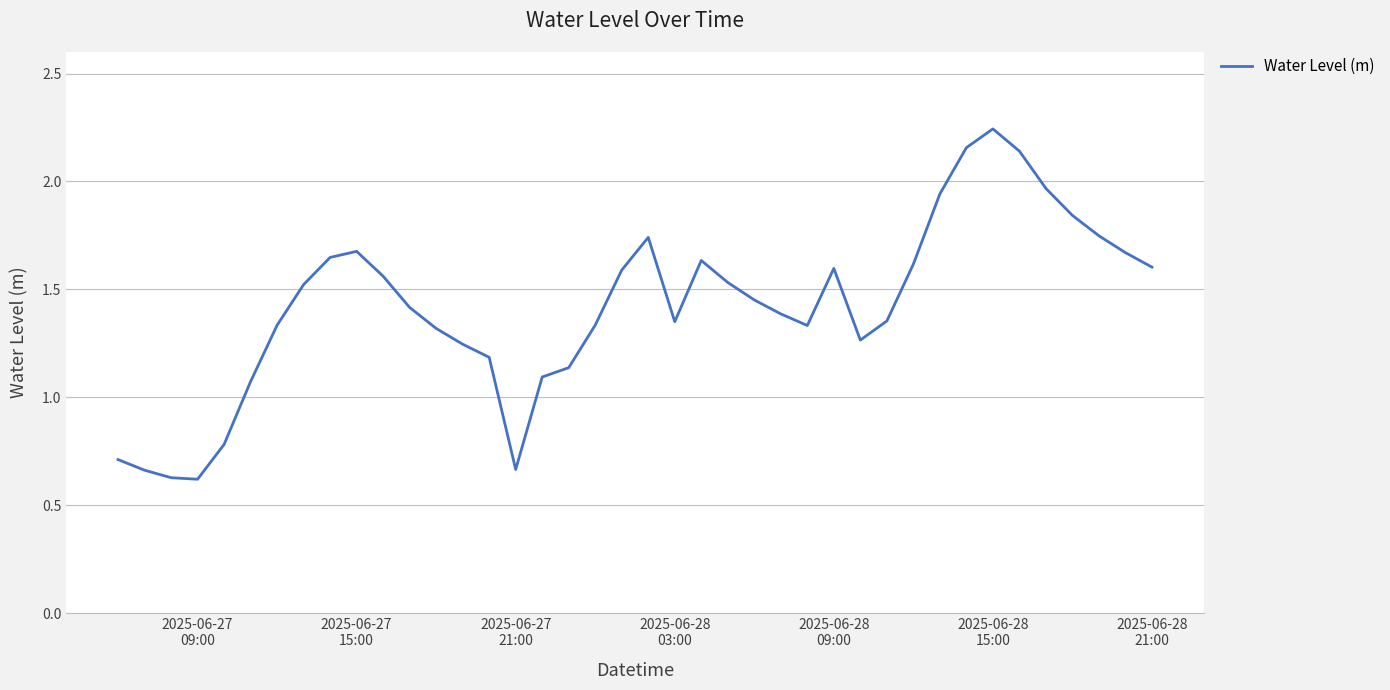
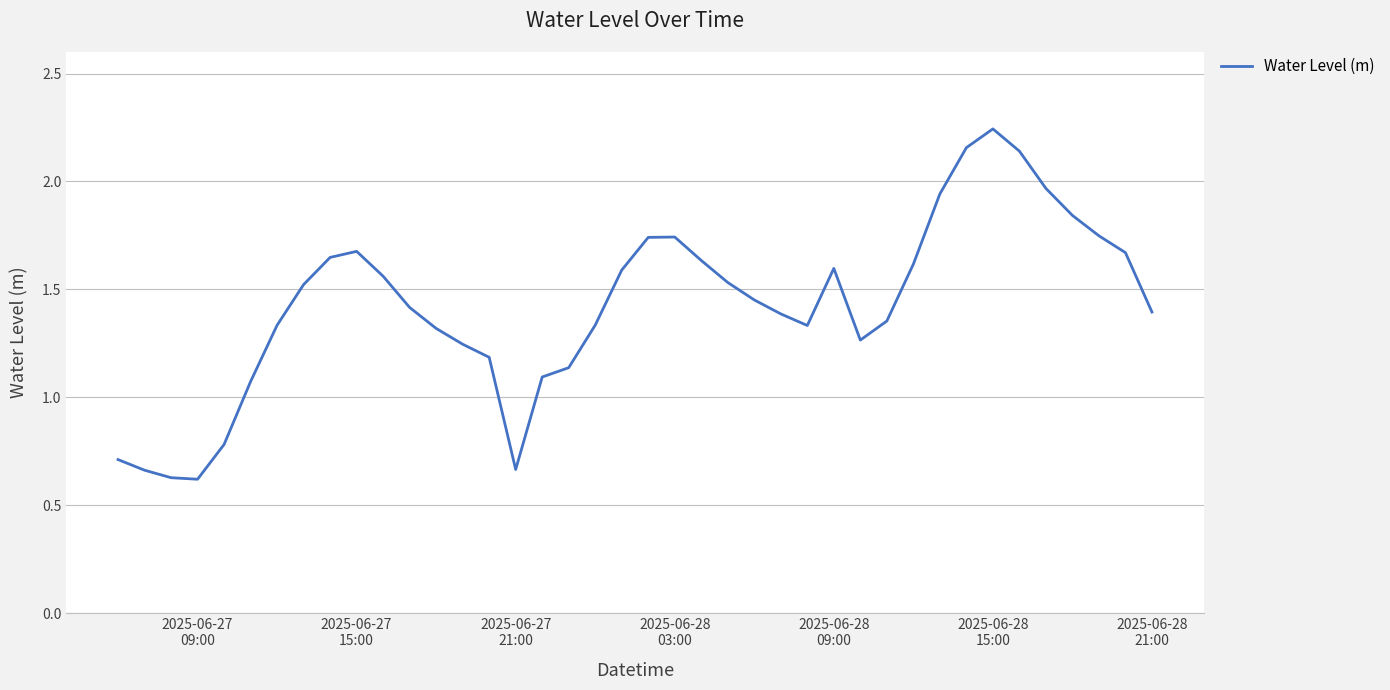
  {
    "2025-06-27 09:00": 0.62,
    "2025-06-27 15:00": 1.68,
    "2025-06-27 21:00": 0.67,
-   "2025-06-28 03:00": 1.35,
+   "2025-06-28 03:00": 1.74,
    "2025-06-28 09:00": 1.60,
    "2025-06-28 15:00": 2.24,
-   "2025-06-28 21:00": 1.60
+   "2025-06-28 21:00": 1.39
  }
